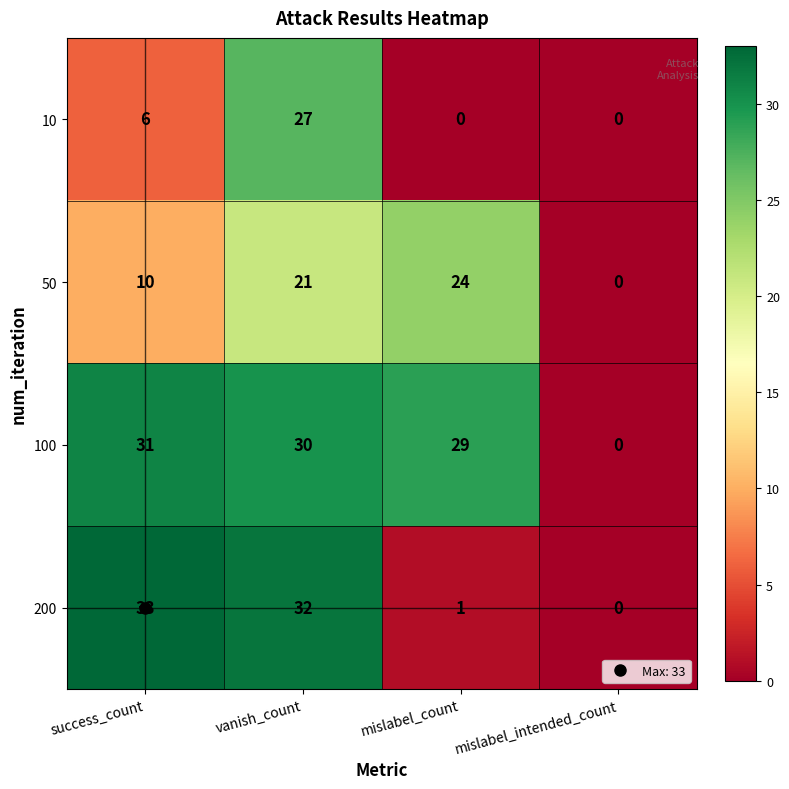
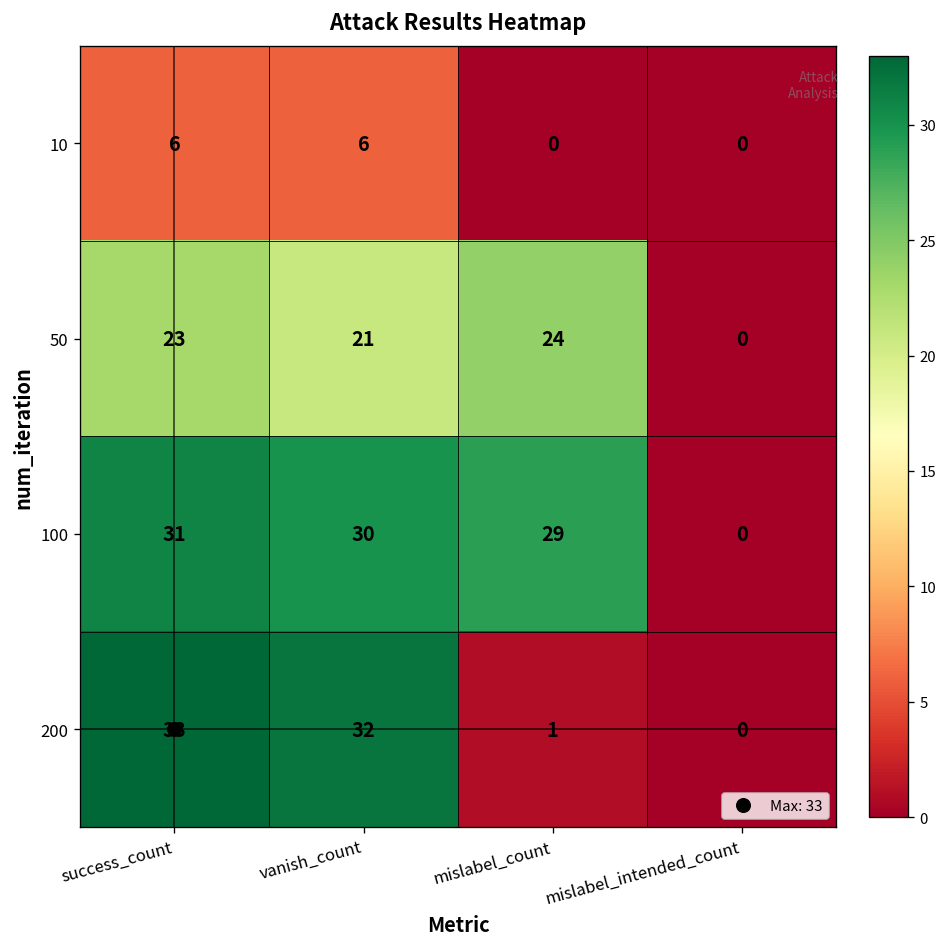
  {
    "10": {
      "success_count": 6,
-     "vanish_count": 27,
+     "vanish_count": 6,
      "mislabel_count": 0,
      "mislabel_intended_count": 0
    },
    "50": {
-     "success_count": 10,
+     "success_count": 23,
      "vanish_count": 21,
      "mislabel_count": 24,
      "mislabel_intended_count": 0
    },
    "100": {
      "success_count": 31,
      "vanish_count": 30,
      "mislabel_count": 29,
      "mislabel_intended_count": 0
    },
    "200": {
      "vanish_count": 32,
      "mislabel_count": 1,
      "mislabel_intended_count": 0
    }
  }
